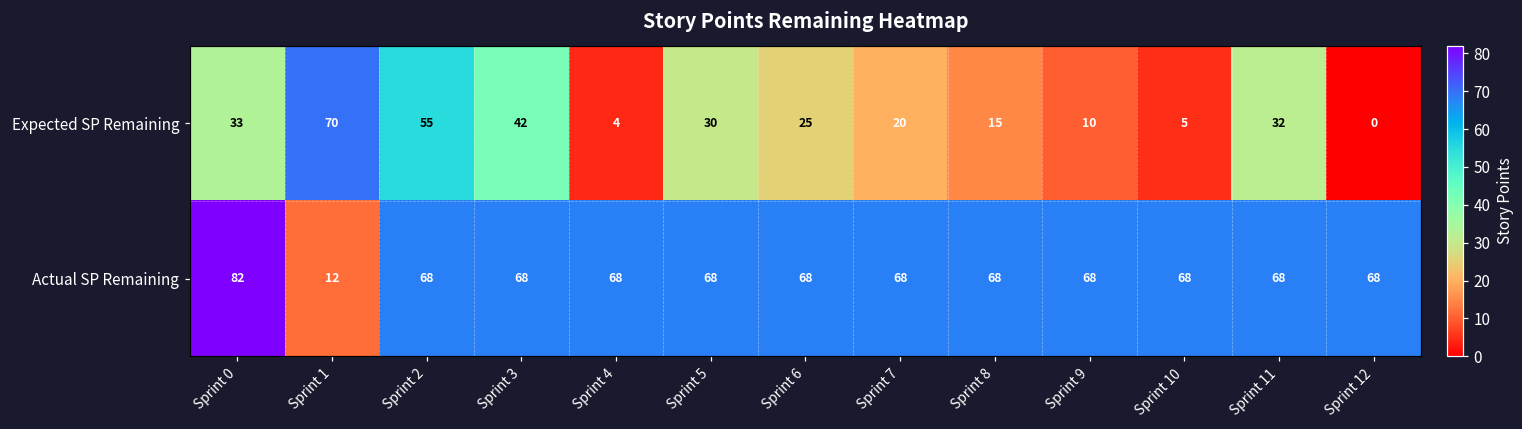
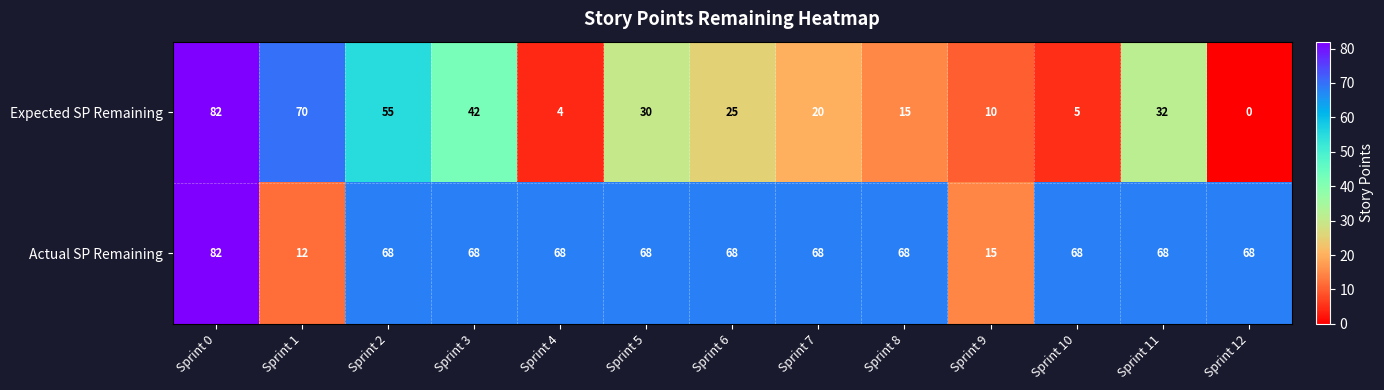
  {
    "Expected SP Remaining": {
-     "Sprint 0": 33,
+     "Sprint 0": 82,
      "Sprint 1": 70,
      "Sprint 2": 55,
      "Sprint 3": 42,
      "Sprint 4": 4,
      "Sprint 5": 30,
      "Sprint 6": 25,
      "Sprint 7": 20,
      "Sprint 8": 15,
      "Sprint 9": 10,
      "Sprint 10": 5,
      "Sprint 11": 32,
      "Sprint 12": 0
    },
    "Actual SP Remaining": {
      "Sprint 0": 82,
      "Sprint 1": 12,
      "Sprint 2": 68,
      "Sprint 3": 68,
      "Sprint 4": 68,
      "Sprint 5": 68,
      "Sprint 6": 68,
      "Sprint 7": 68,
      "Sprint 8": 68,
-     "Sprint 9": 68,
+     "Sprint 9": 15,
      "Sprint 10": 68,
      "Sprint 11": 68,
      "Sprint 12": 68
    }
  }
